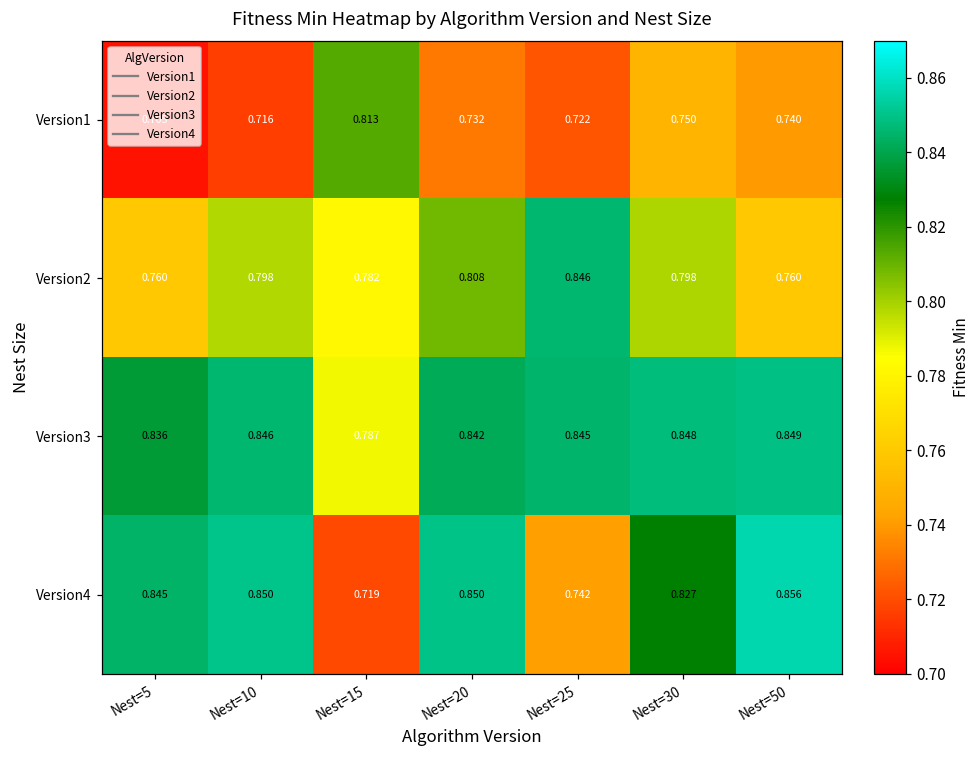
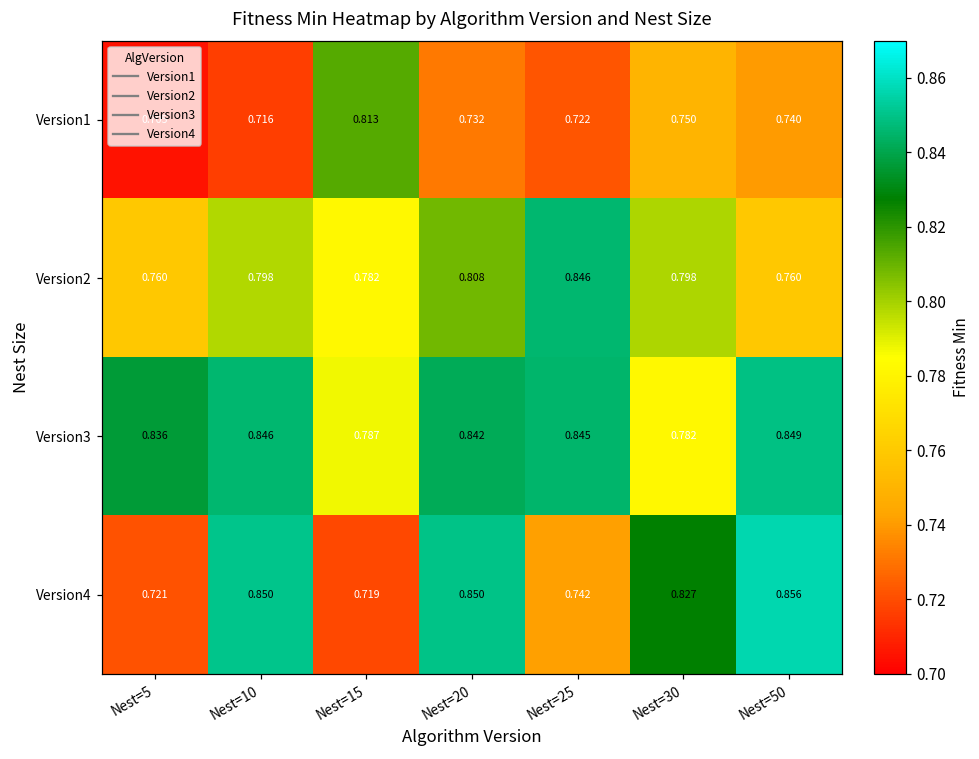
  {
    "Version1": {
      "Nest=10": 0.716,
      "Nest=15": 0.813,
      "Nest=20": 0.732,
      "Nest=25": 0.722,
      "Nest=30": 0.750,
      "Nest=50": 0.740
    },
    "Version2": {
      "Nest=5": 0.760,
      "Nest=10": 0.798,
      "Nest=15": 0.782,
      "Nest=20": 0.808,
      "Nest=25": 0.846,
      "Nest=30": 0.798,
      "Nest=50": 0.760
    },
    "Version3": {
      "Nest=5": 0.836,
      "Nest=10": 0.846,
      "Nest=15": 0.787,
      "Nest=20": 0.842,
      "Nest=25": 0.845,
-     "Nest=30": 0.848,
+     "Nest=30": 0.782,
      "Nest=50": 0.849
    },
    "Version4": {
-     "Nest=5": 0.845,
+     "Nest=5": 0.721,
      "Nest=10": 0.850,
      "Nest=15": 0.719,
      "Nest=20": 0.850,
      "Nest=25": 0.742,
      "Nest=30": 0.827,
      "Nest=50": 0.856
    }
  }
